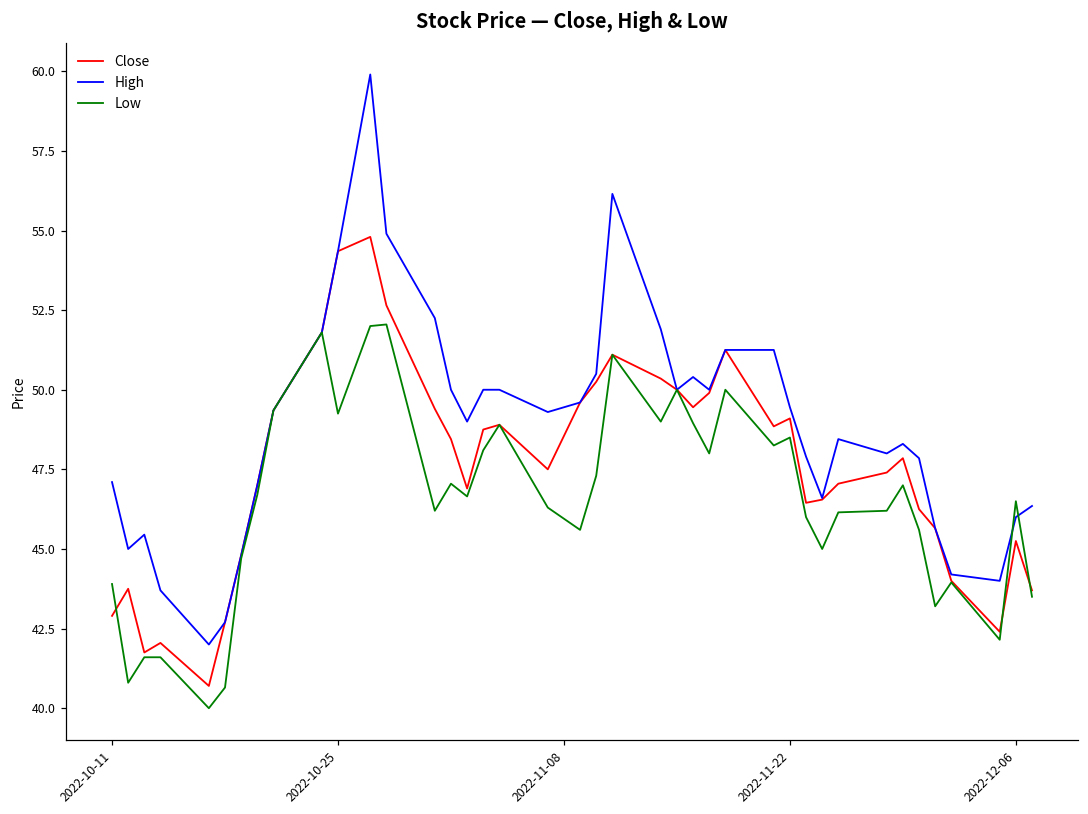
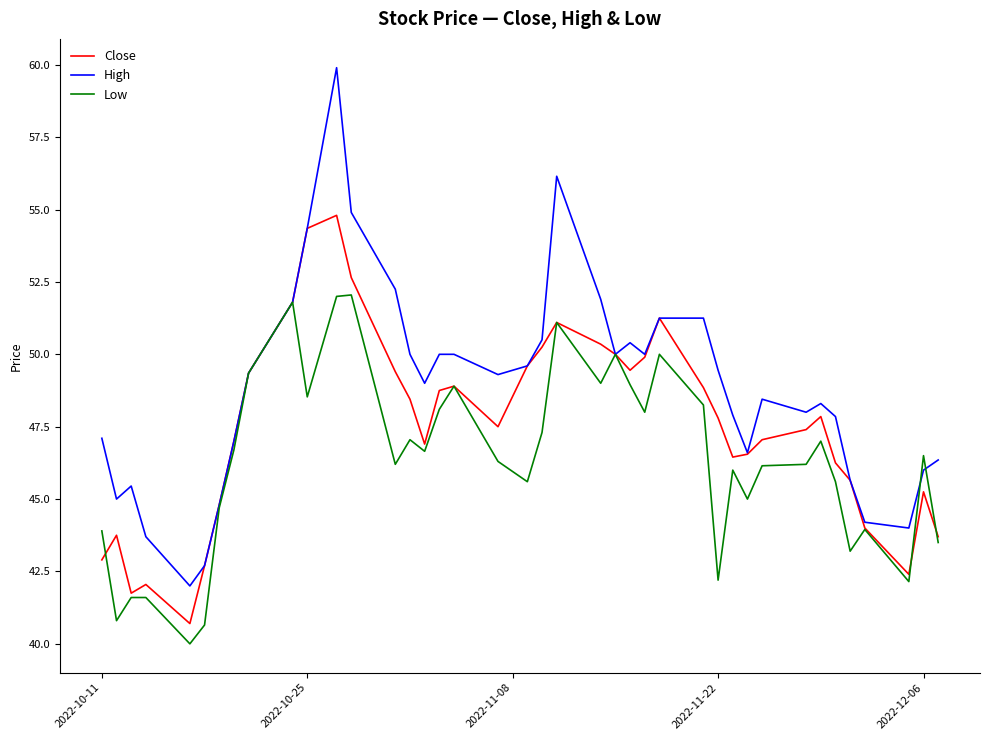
  {
    "Close": {
      "2022-10-11": 42.9,
-     "2022-11-22": 49.1,
+     "2022-11-22": 47.8,
      "2022-12-06": 45.3
    },
    "High": {
      "2022-10-11": 47.1,
      "2022-11-22": 49.5,
      "2022-12-06": 46.0
    },
    "Low": {
      "2022-10-11": 43.9,
-     "2022-10-25": 49.3,
-     "2022-11-22": 48.5,
+     "2022-10-25": 48.5,
+     "2022-11-22": 42.2,
      "2022-12-06": 46.5
    }
  }
